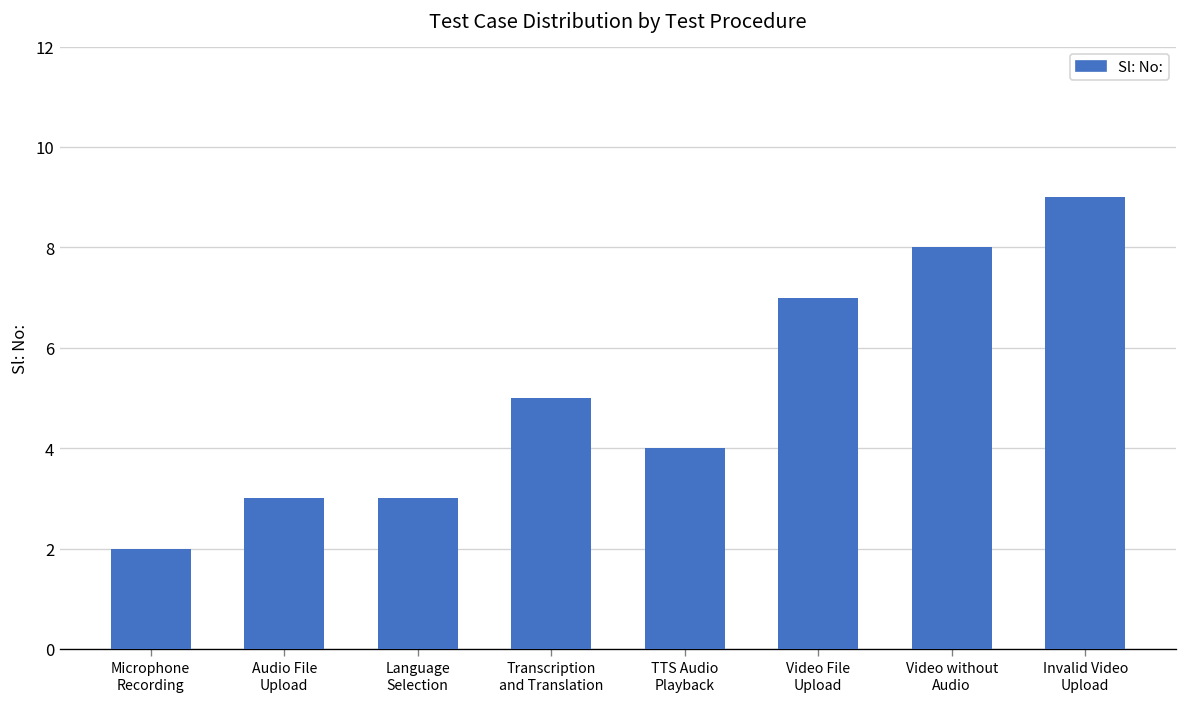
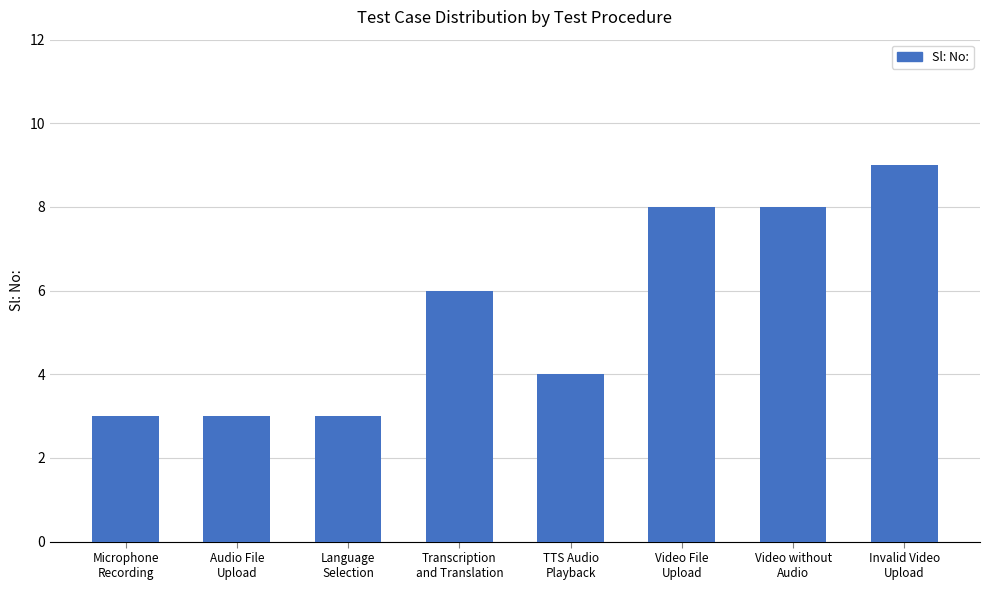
  {
-   "Microphone Recording": 2,
+   "Microphone Recording": 3,
    "Audio File Upload": 3,
    "Language Selection": 3,
-   "Transcription and Translation": 5,
+   "Transcription and Translation": 6,
    "TTS Audio Playback": 4,
-   "Video File Upload": 7,
+   "Video File Upload": 8,
    "Video without Audio": 8,
    "Invalid Video Upload": 9
  }
